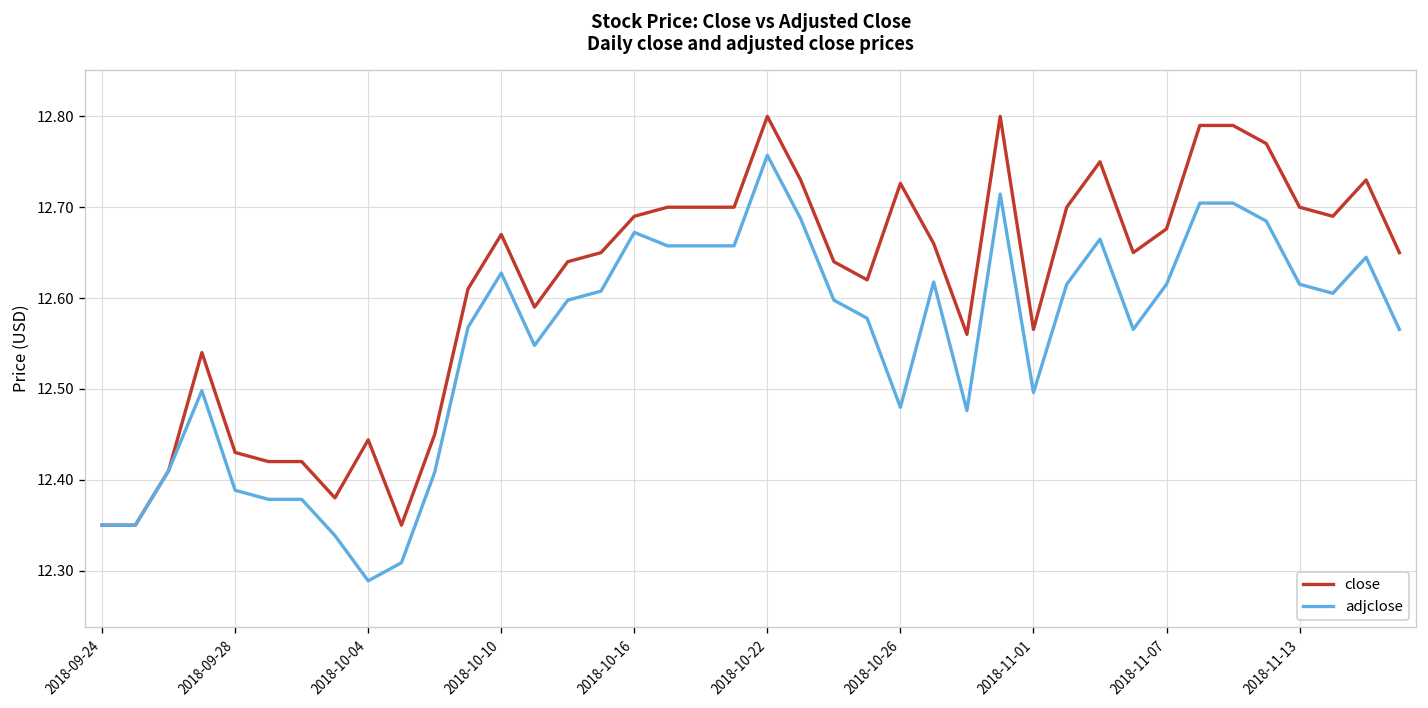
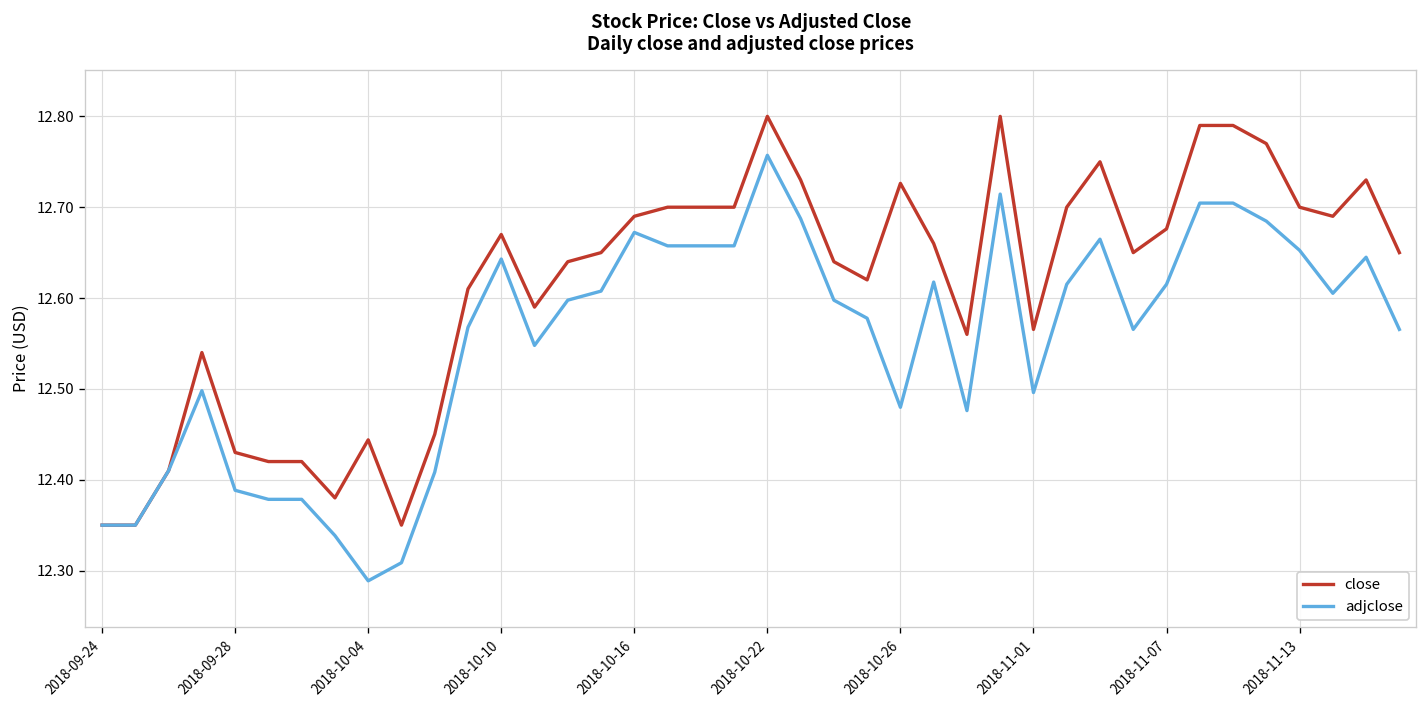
  {
    "close": {
      "2018-09-28": 12.43,
      "2018-10-04": 12.44,
      "2018-10-10": 12.67,
      "2018-10-16": 12.69,
      "2018-10-22": 12.80,
      "2018-10-26": 12.73,
      "2018-11-01": 12.57,
      "2018-11-07": 12.68,
      "2018-11-13": 12.70
    },
    "adjclose": {
      "2018-09-28": 12.39,
      "2018-10-04": 12.29,
-     "2018-10-10": 12.63,
+     "2018-10-10": 12.64,
      "2018-10-16": 12.67,
      "2018-10-22": 12.76,
      "2018-10-26": 12.48,
      "2018-11-01": 12.50,
      "2018-11-07": 12.62,
-     "2018-11-13": 12.62
+     "2018-11-13": 12.65
    }
  }
